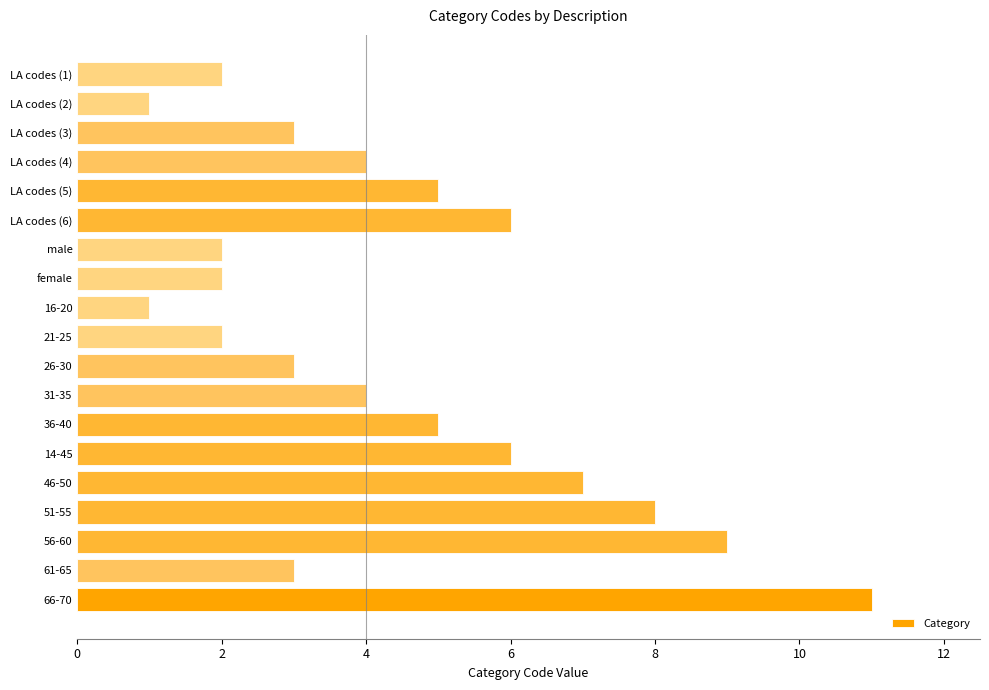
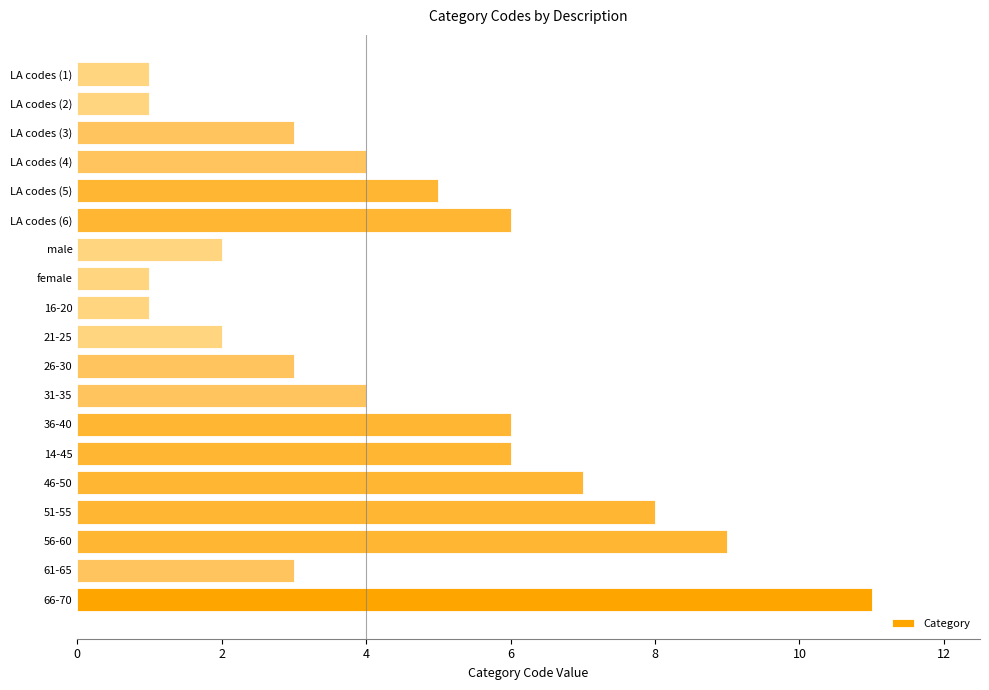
  {
-   "LA codes (1)": 2,
+   "LA codes (1)": 1,
    "LA codes (2)": 1,
    "LA codes (3)": 3,
    "LA codes (4)": 4,
    "LA codes (5)": 5,
    "LA codes (6)": 6,
    "male": 2,
-   "female": 2,
+   "female": 1,
    "16-20": 1,
    "21-25": 2,
    "26-30": 3,
    "31-35": 4,
-   "36-40": 5,
+   "36-40": 6,
    "14-45": 6,
    "46-50": 7,
    "51-55": 8,
    "56-60": 9,
    "61-65": 3,
    "66-70": 11
  }
